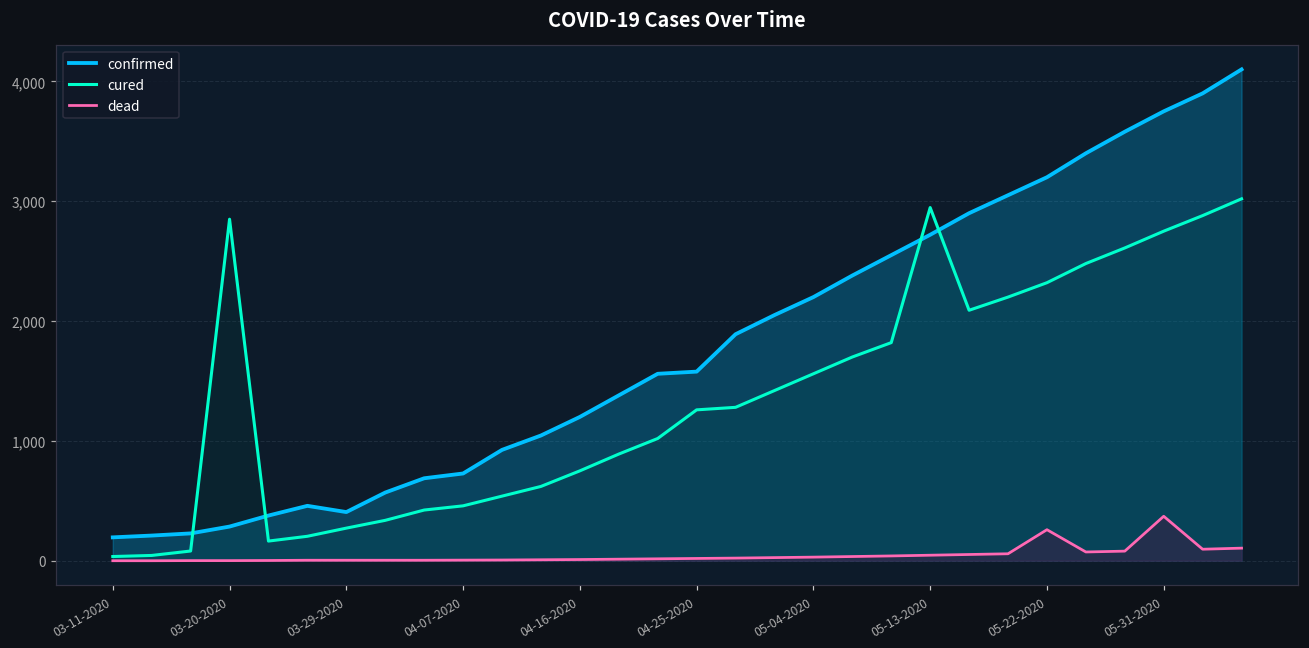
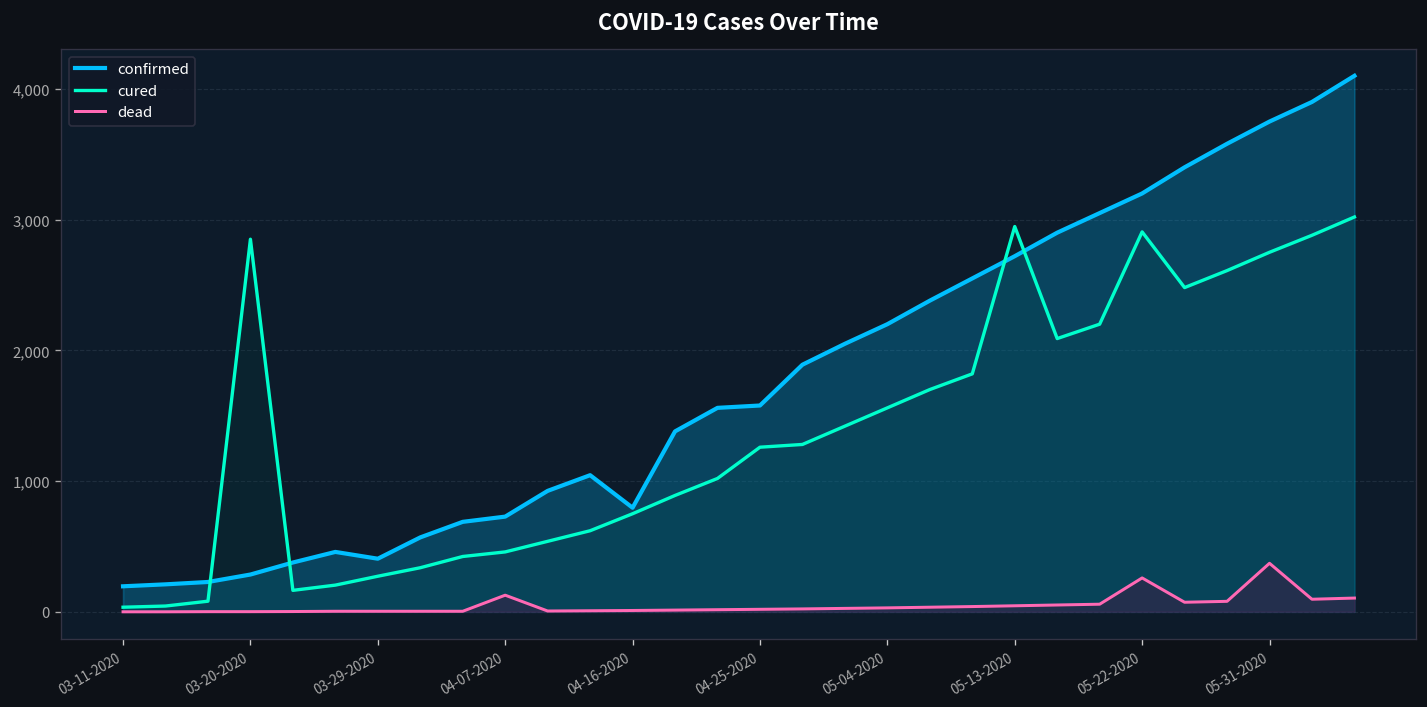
  {
    "confirmed": {
      "03-11-2020": "200",
      "03-20-2020": "290",
      "03-29-2020": "410",
      "04-07-2020": "730",
-     "04-16-2020": "1,200",
+     "04-16-2020": "800",
      "04-25-2020": "1,580",
      "05-04-2020": "2,200",
      "05-13-2020": "2,720",
      "05-22-2020": "3,200",
      "05-31-2020": "3,750"
    },
    "cured": {
      "03-11-2020": "40",
      "03-20-2020": "2,850",
      "03-29-2020": "270",
      "04-07-2020": "460",
      "04-16-2020": "750",
      "04-25-2020": "1,260",
      "05-04-2020": "1,560",
      "05-13-2020": "2,950",
-     "05-22-2020": "2,320",
+     "05-22-2020": "2,910",
      "05-31-2020": "2,750"
    },
    "dead": {
      "03-11-2020": "0",
      "03-20-2020": "0",
      "03-29-2020": "0",
-     "04-07-2020": "10",
+     "04-07-2020": "130",
      "04-16-2020": "10",
      "04-25-2020": "20",
      "05-04-2020": "30",
      "05-13-2020": "50",
      "05-22-2020": "260",
      "05-31-2020": "370"
    }
  }
